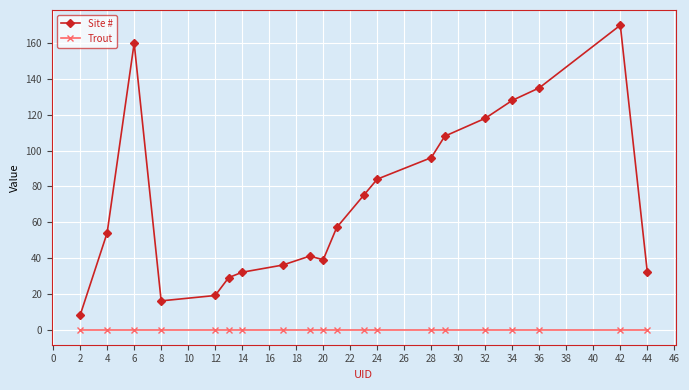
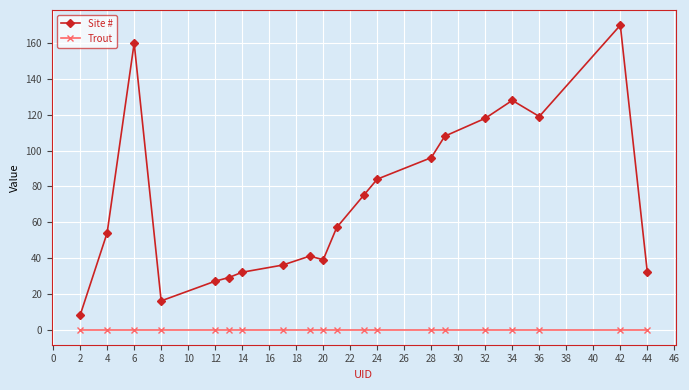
  {
    "Site #": {
      "2": 8,
      "4": 54,
      "6": 160,
      "8": 16,
-     "12": 19,
+     "12": 27,
      "14": 32,
      "20": 39,
      "24": 84,
      "28": 96,
      "32": 118,
      "34": 128,
-     "36": 135,
+     "36": 119,
      "42": 170,
      "44": 32
    },
    "Trout": {
      "2": 0,
      "4": 0,
      "6": 0,
      "8": 0,
      "12": 0,
      "14": 0,
      "20": 0,
      "24": 0,
      "28": 0,
      "32": 0,
      "34": 0,
      "36": 0,
      "42": 0,
      "44": 0
    }
  }
